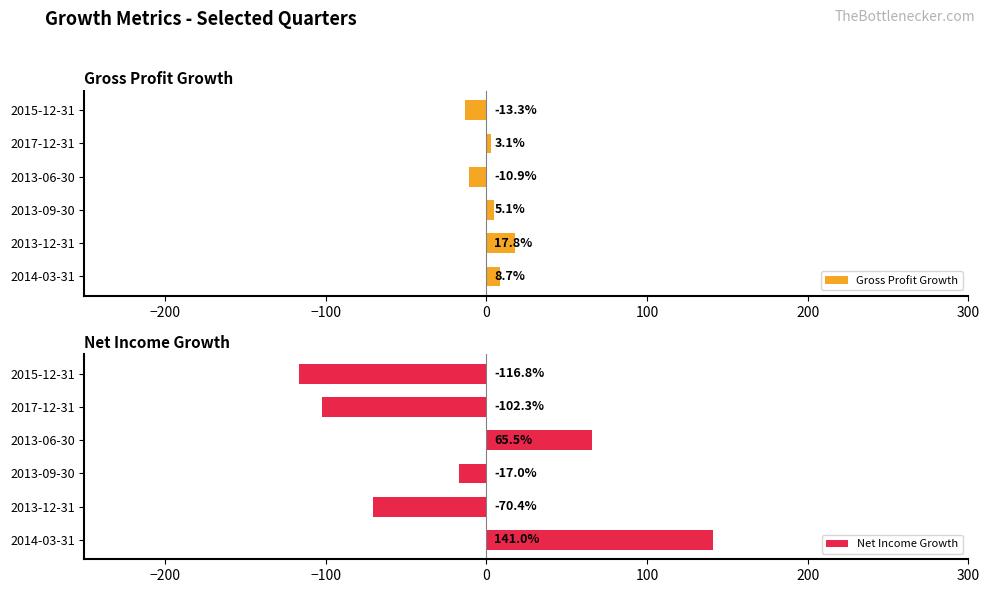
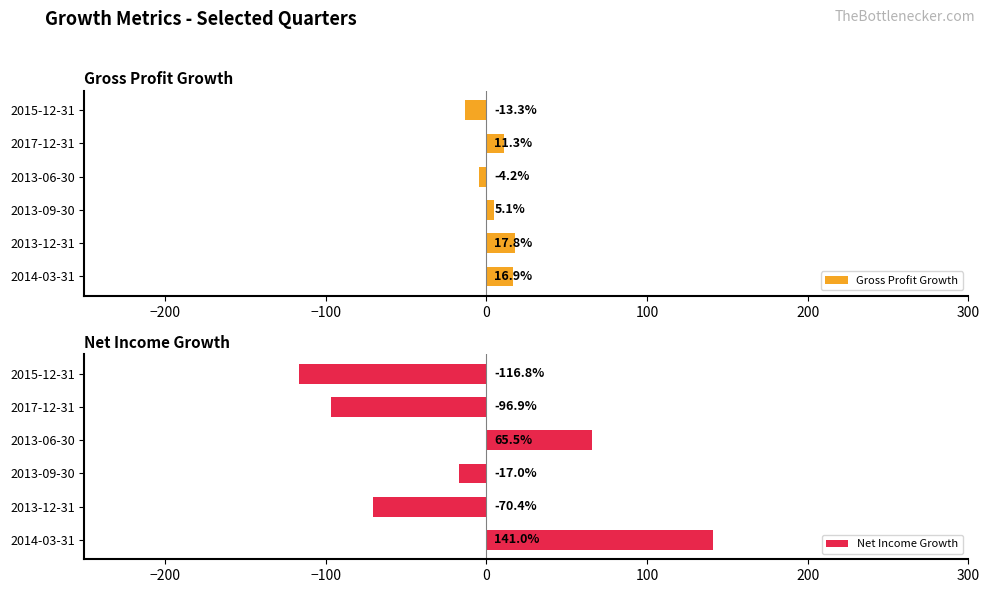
  {
    "Gross Profit Growth": {
-     "2017-12-31": "3.1%",
-     "2013-06-30": "-10.9%",
+     "2017-12-31": "11.3%",
+     "2013-06-30": "-4.2%",
      "2013-09-30": "5.1%",
      "2013-12-31": "17.8%",
-     "2014-03-31": "8.7%"
+     "2014-03-31": "16.9%"
    },
    "Net Income Growth": {
-     "2017-12-31": "-102.3%",
+     "2017-12-31": "-96.9%",
      "2013-06-30": "65.5%",
      "2014-03-31": "141.0%"
    }
  }
